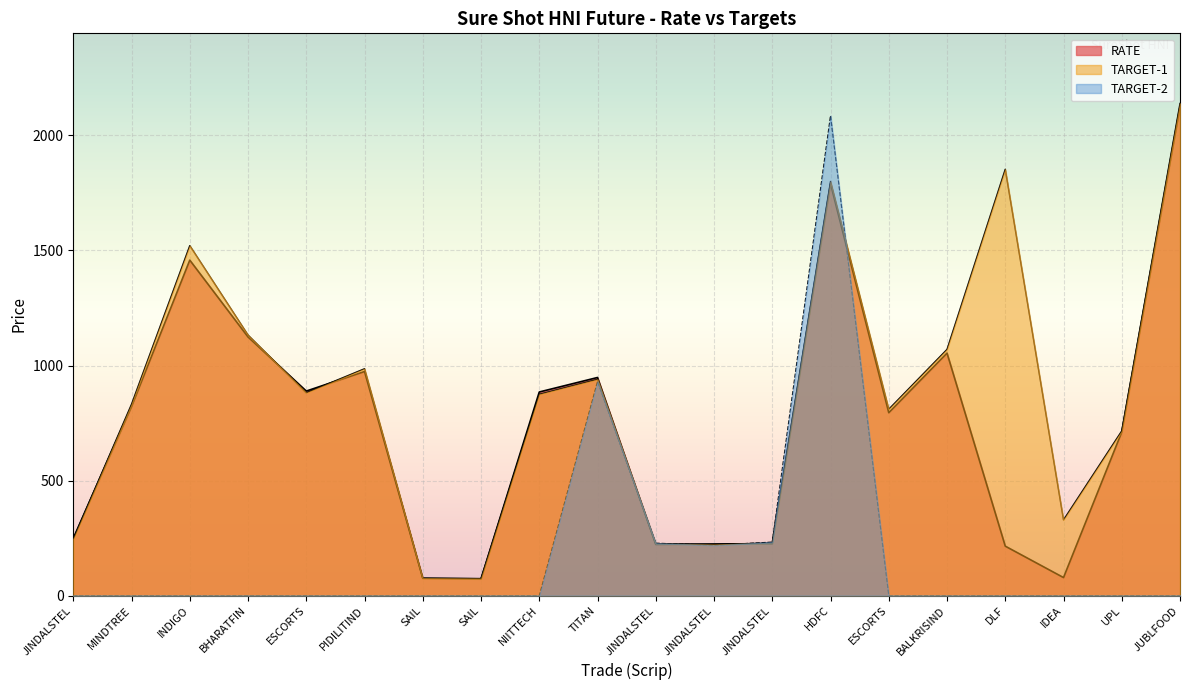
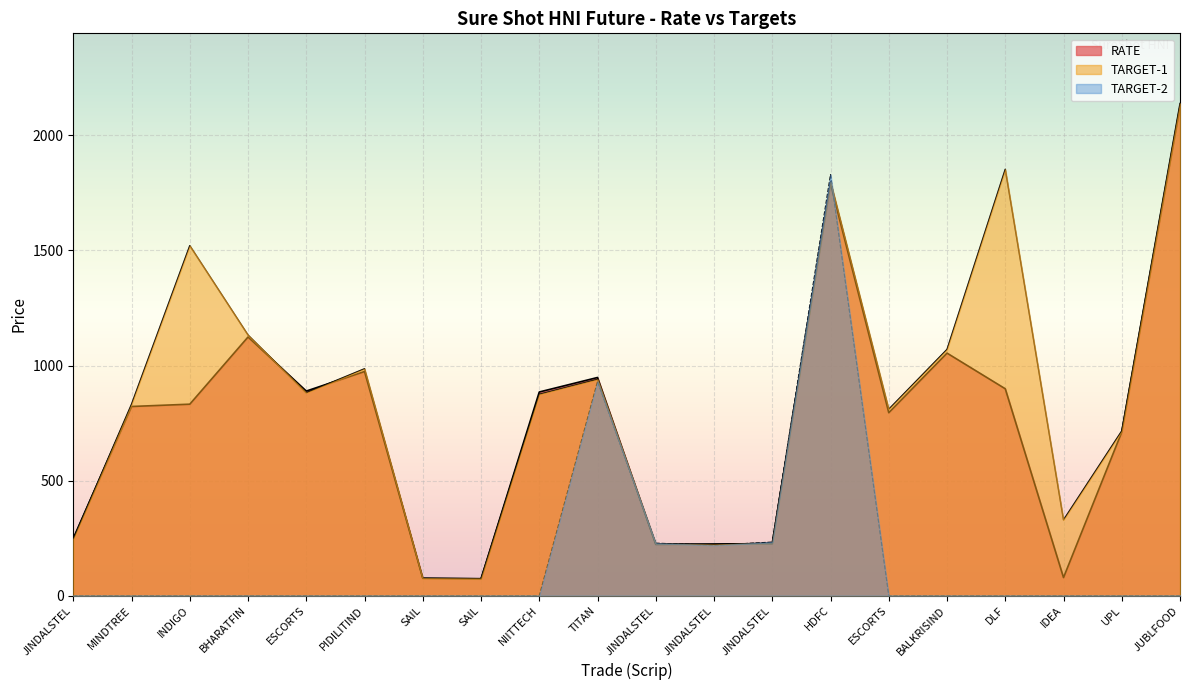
  {
    "RATE": {
-     "INDIGO": 1460,
+     "INDIGO": 830,
      "PIDILITIND": 970,
      "BALKRISIND": 1050,
-     "DLF": 220,
+     "DLF": 900,
      "IDEA": 80,
      "JUBLFOOD": 2130
    },
    "TARGET-1": {
      "INDIGO": 1520,
      "PIDILITIND": 990,
      "BALKRISIND": 1070,
      "DLF": 1850,
      "IDEA": 330,
      "JUBLFOOD": 2140
    },
    "TARGET-2": {
      "MINDTREE": 0,
      "INDIGO": 0,
      "BHARATFIN": 0,
      "PIDILITIND": 0,
      "NIITTECH": 0,
-     "HDFC": 2090,
+     "HDFC": 1830,
      "BALKRISIND": 0,
      "DLF": 0,
      "IDEA": 0,
      "UPL": 0,
      "JUBLFOOD": 0
    }
  }
